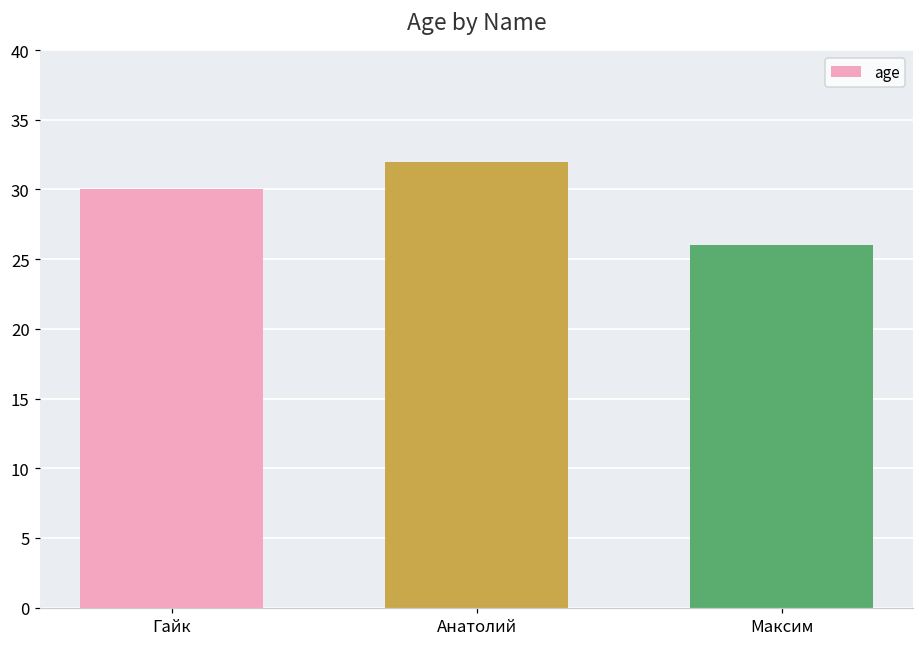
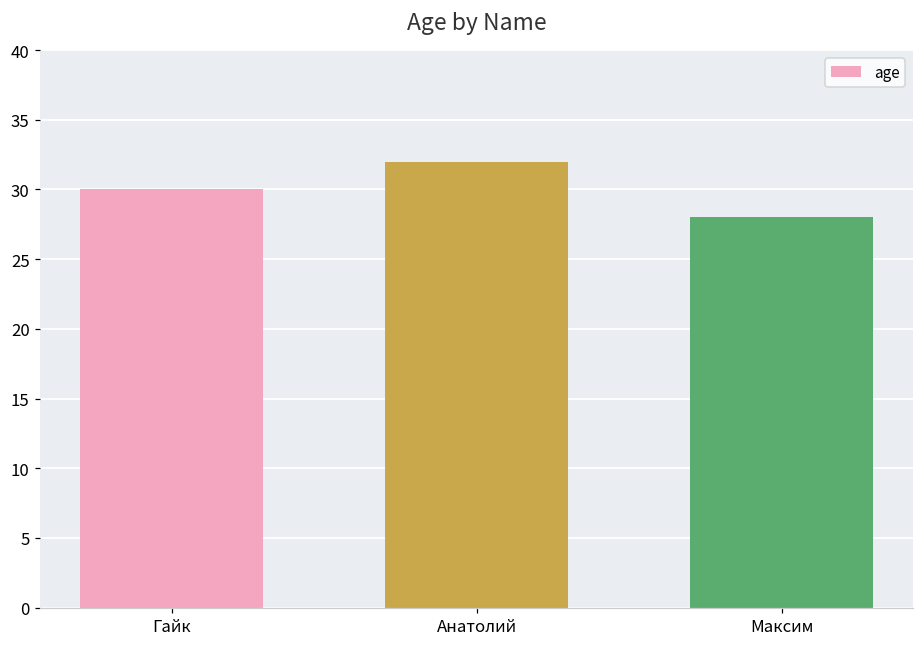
  {
    "Гайк": 30,
    "Анатолий": 32,
-   "Максим": 26
+   "Максим": 28
  }
